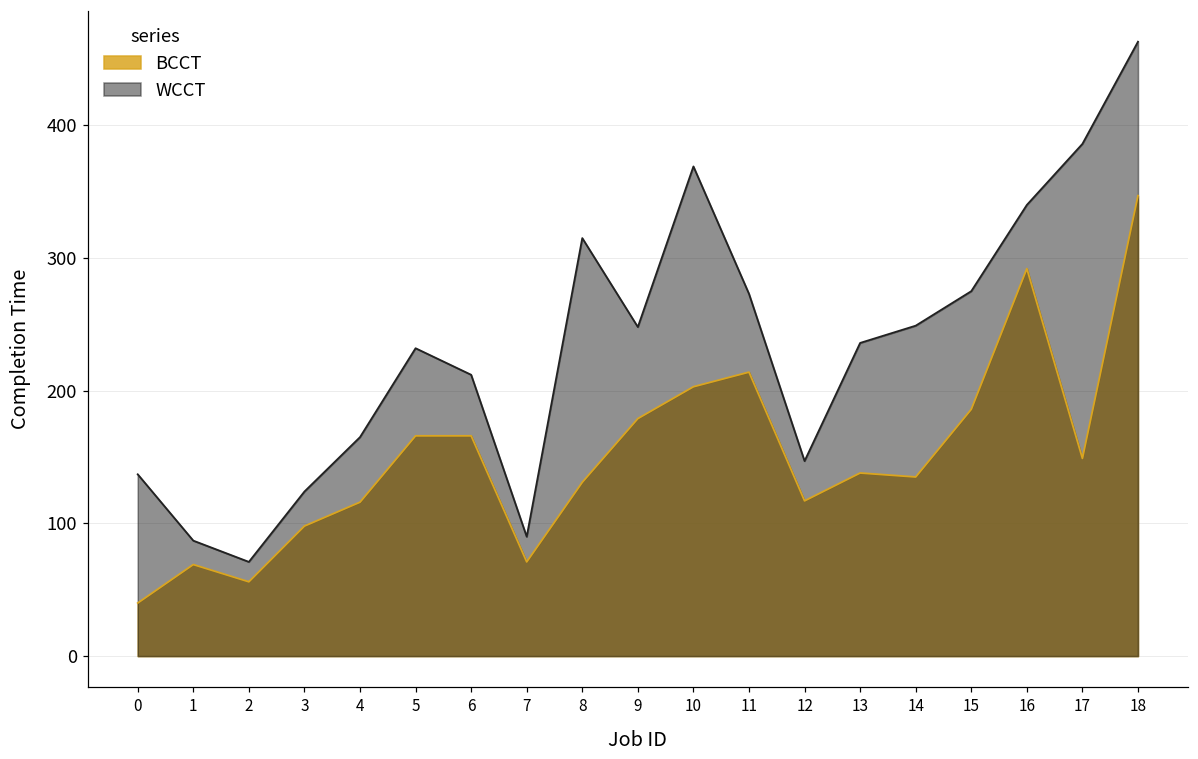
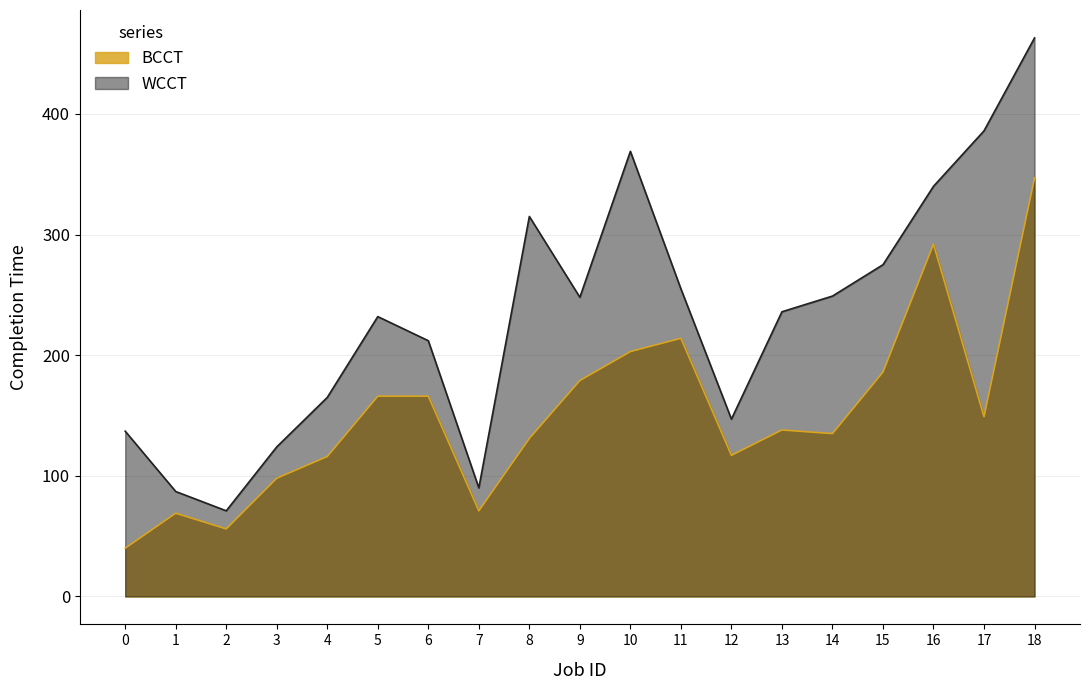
  {
    "BCCT": {
      "0": 40,
      "1": 69,
      "2": 56,
      "3": 98,
      "4": 116,
      "5": 166,
      "6": 166,
      "7": 71,
      "8": 131,
      "9": 179,
      "10": 203,
      "11": 214,
      "12": 117,
      "13": 138,
      "14": 135,
      "15": 186,
      "16": 292,
      "17": 149,
      "18": 347
    },
    "WCCT": {
      "0": 137,
      "1": 87,
      "2": 71,
      "3": 124,
      "4": 165,
      "5": 232,
      "6": 212,
      "7": 90,
      "8": 315,
      "9": 248,
      "10": 369,
-     "11": 273,
+     "11": 255,
      "12": 147,
      "13": 236,
      "14": 249,
      "15": 275,
      "16": 340,
      "17": 386,
      "18": 463
    }
  }
